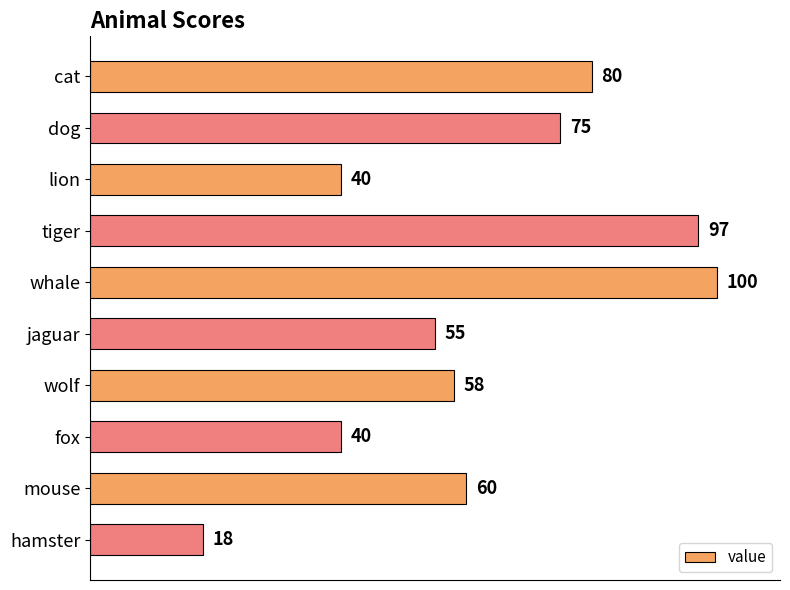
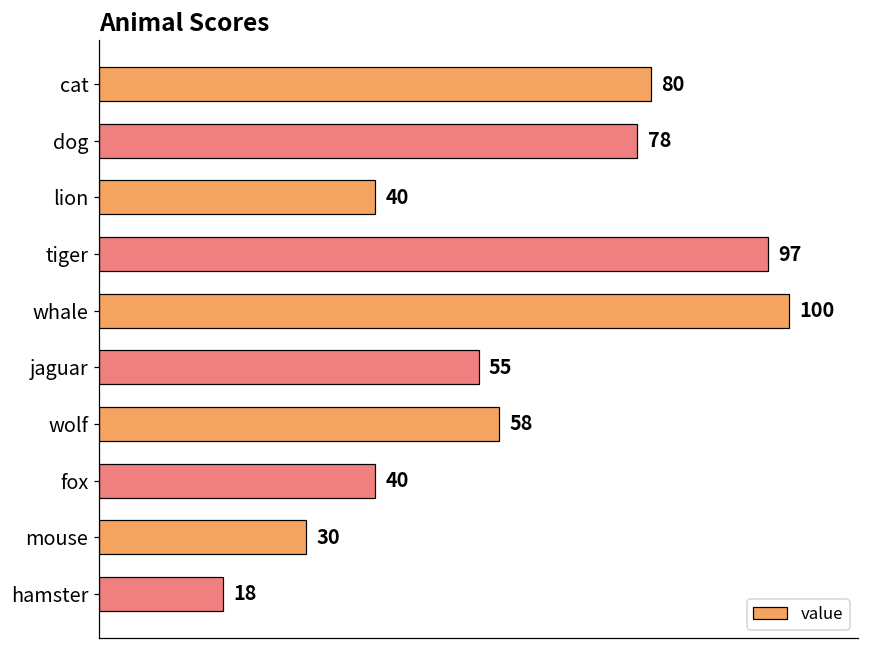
  {
    "cat": 80,
-   "dog": 75,
+   "dog": 78,
    "lion": 40,
    "tiger": 97,
    "whale": 100,
    "jaguar": 55,
    "wolf": 58,
    "fox": 40,
-   "mouse": 60,
+   "mouse": 30,
    "hamster": 18
  }
